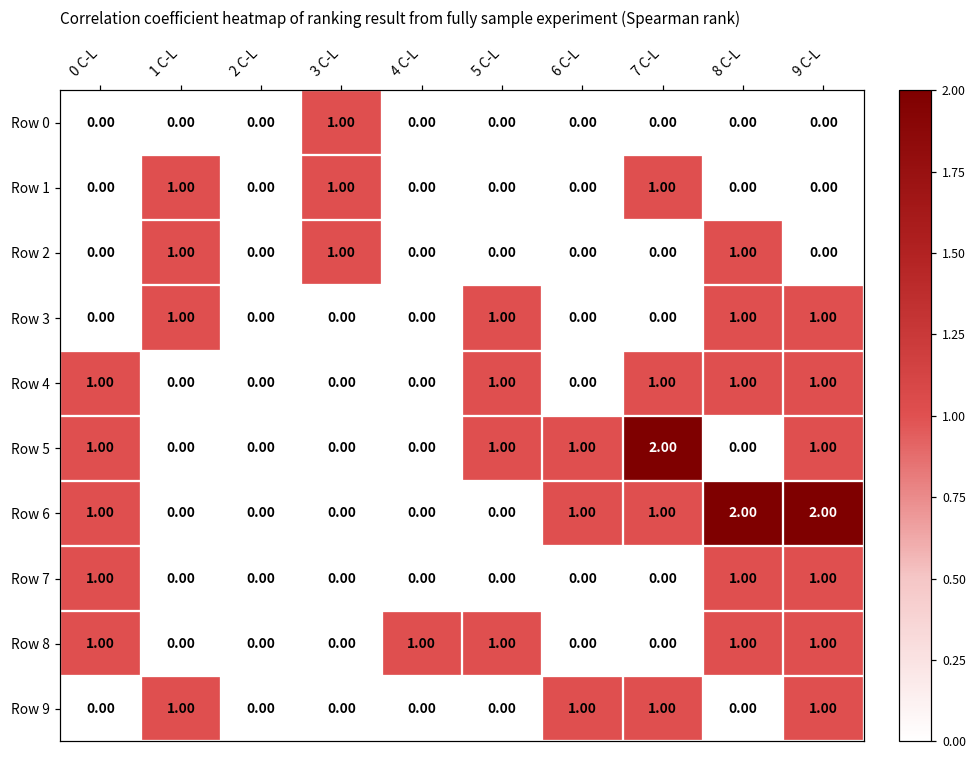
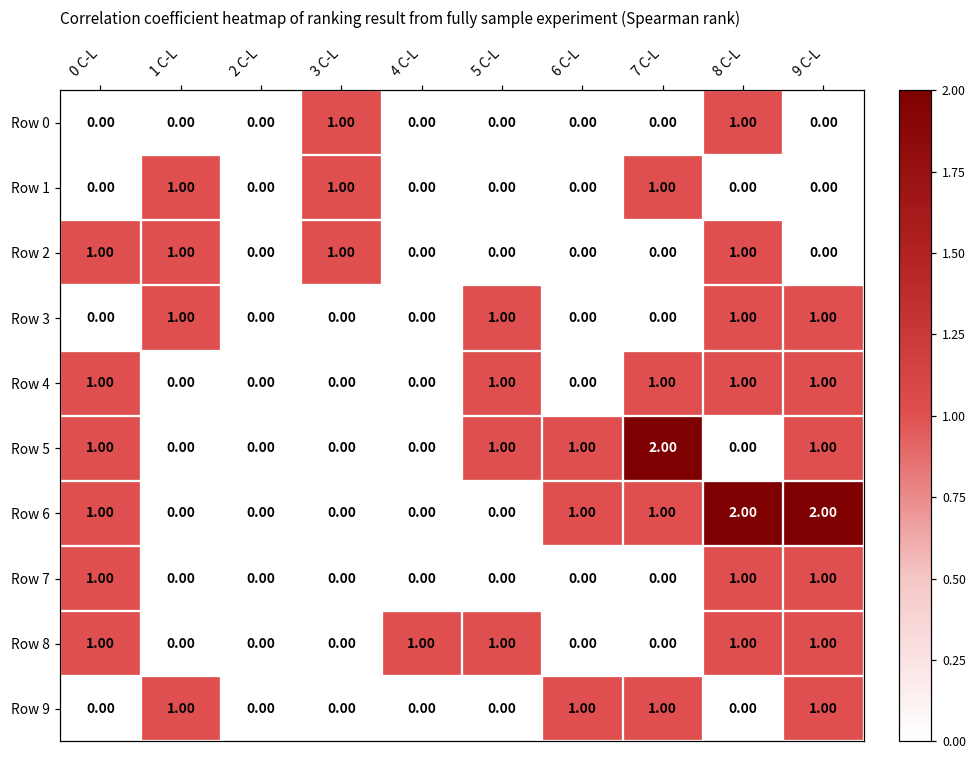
  {
    "Row 0": {
      "0 C-L": 0.00,
      "1 C-L": 0.00,
      "2 C-L": 0.00,
      "3 C-L": 1.00,
      "4 C-L": 0.00,
      "5 C-L": 0.00,
      "6 C-L": 0.00,
      "7 C-L": 0.00,
-     "8 C-L": 0.00,
+     "8 C-L": 1.00,
      "9 C-L": 0.00
    },
    "Row 1": {
      "0 C-L": 0.00,
      "1 C-L": 1.00,
      "2 C-L": 0.00,
      "3 C-L": 1.00,
      "4 C-L": 0.00,
      "5 C-L": 0.00,
      "6 C-L": 0.00,
      "7 C-L": 1.00,
      "8 C-L": 0.00,
      "9 C-L": 0.00
    },
    "Row 2": {
-     "0 C-L": 0.00,
+     "0 C-L": 1.00,
      "1 C-L": 1.00,
      "2 C-L": 0.00,
      "3 C-L": 1.00,
      "4 C-L": 0.00,
      "5 C-L": 0.00,
      "6 C-L": 0.00,
      "7 C-L": 0.00,
      "8 C-L": 1.00,
      "9 C-L": 0.00
    },
    "Row 3": {
      "0 C-L": 0.00,
      "1 C-L": 1.00,
      "2 C-L": 0.00,
      "3 C-L": 0.00,
      "4 C-L": 0.00,
      "5 C-L": 1.00,
      "6 C-L": 0.00,
      "7 C-L": 0.00,
      "8 C-L": 1.00,
      "9 C-L": 1.00
    },
    "Row 4": {
      "0 C-L": 1.00,
      "1 C-L": 0.00,
      "2 C-L": 0.00,
      "3 C-L": 0.00,
      "4 C-L": 0.00,
      "5 C-L": 1.00,
      "6 C-L": 0.00,
      "7 C-L": 1.00,
      "8 C-L": 1.00,
      "9 C-L": 1.00
    },
    "Row 5": {
      "0 C-L": 1.00,
      "1 C-L": 0.00,
      "2 C-L": 0.00,
      "3 C-L": 0.00,
      "4 C-L": 0.00,
      "5 C-L": 1.00,
      "6 C-L": 1.00,
      "7 C-L": 2.00,
      "8 C-L": 0.00,
      "9 C-L": 1.00
    },
    "Row 6": {
      "0 C-L": 1.00,
      "1 C-L": 0.00,
      "2 C-L": 0.00,
      "3 C-L": 0.00,
      "4 C-L": 0.00,
      "5 C-L": 0.00,
      "6 C-L": 1.00,
      "7 C-L": 1.00,
      "8 C-L": 2.00,
      "9 C-L": 2.00
    },
    "Row 7": {
      "0 C-L": 1.00,
      "1 C-L": 0.00,
      "2 C-L": 0.00,
      "3 C-L": 0.00,
      "4 C-L": 0.00,
      "5 C-L": 0.00,
      "6 C-L": 0.00,
      "7 C-L": 0.00,
      "8 C-L": 1.00,
      "9 C-L": 1.00
    },
    "Row 8": {
      "0 C-L": 1.00,
      "1 C-L": 0.00,
      "2 C-L": 0.00,
      "3 C-L": 0.00,
      "4 C-L": 1.00,
      "5 C-L": 1.00,
      "6 C-L": 0.00,
      "7 C-L": 0.00,
      "8 C-L": 1.00,
      "9 C-L": 1.00
    },
    "Row 9": {
      "0 C-L": 0.00,
      "1 C-L": 1.00,
      "2 C-L": 0.00,
      "3 C-L": 0.00,
      "4 C-L": 0.00,
      "5 C-L": 0.00,
      "6 C-L": 1.00,
      "7 C-L": 1.00,
      "8 C-L": 0.00,
      "9 C-L": 1.00
    }
  }
